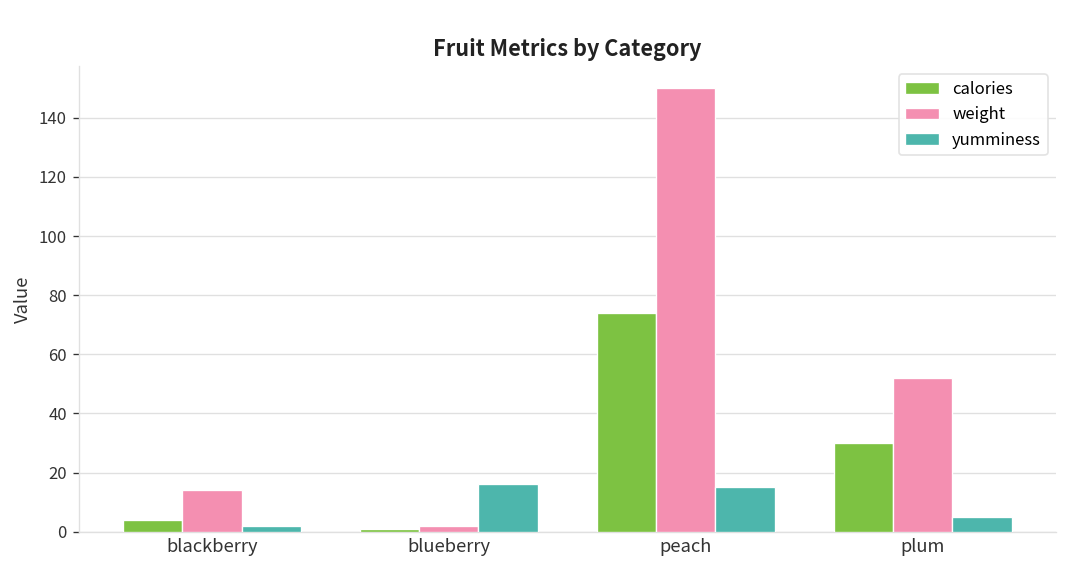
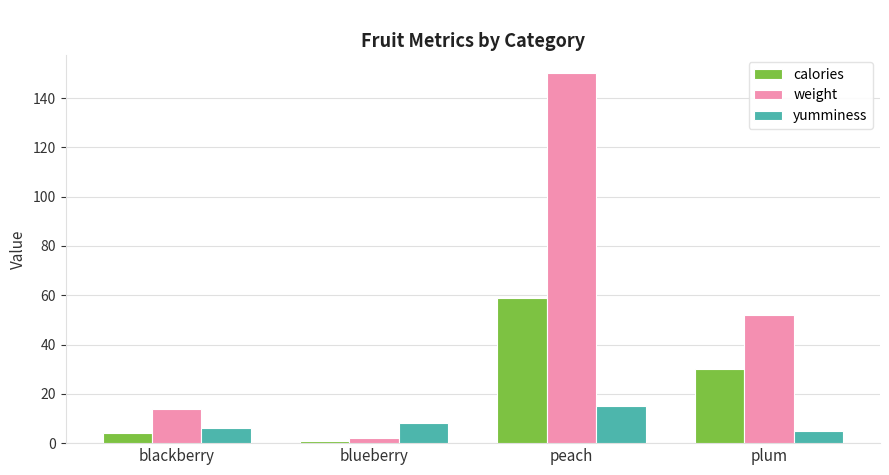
  {
    "calories": {
      "blackberry": 4,
-     "peach": 74,
+     "peach": 59,
      "plum": 30
    },
    "weight": {
      "blackberry": 14,
      "blueberry": 2,
      "peach": 150,
      "plum": 52
    },
    "yumminess": {
-     "blackberry": 2,
-     "blueberry": 16,
+     "blackberry": 6,
+     "blueberry": 8,
      "peach": 15,
      "plum": 5
    }
  }
